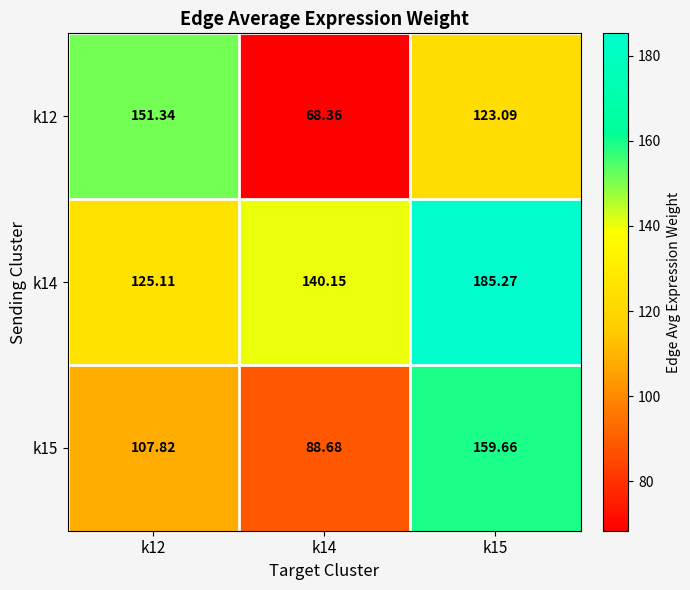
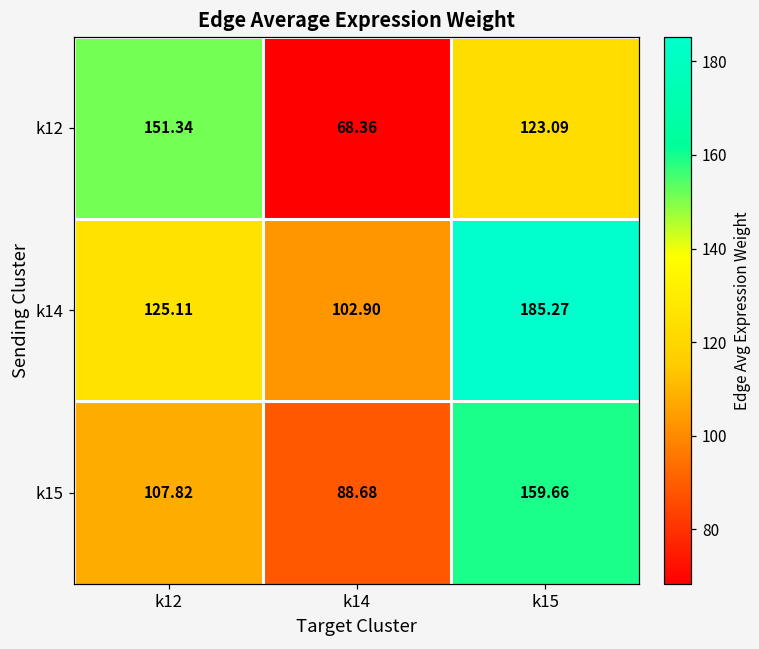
  {
    "k12": {
      "k12": 151.34,
      "k14": 68.36,
      "k15": 123.09
    },
    "k14": {
      "k12": 125.11,
-     "k14": 140.15,
+     "k14": 102.90,
      "k15": 185.27
    },
    "k15": {
      "k12": 107.82,
      "k14": 88.68,
      "k15": 159.66
    }
  }
